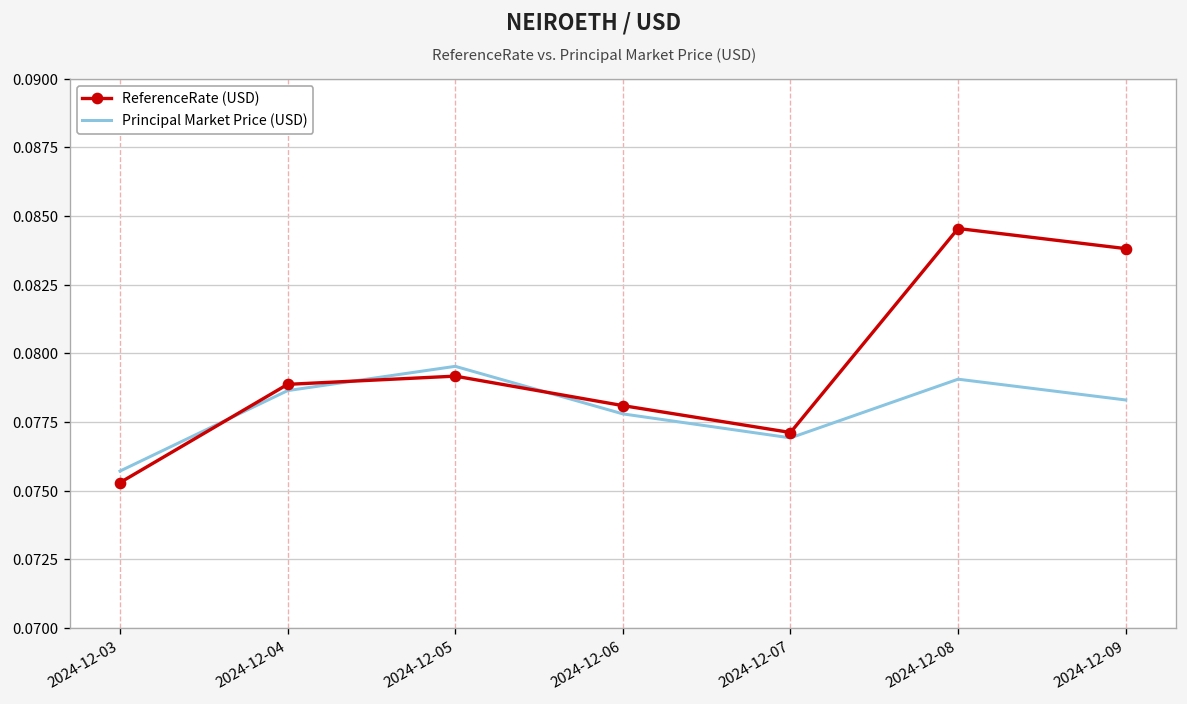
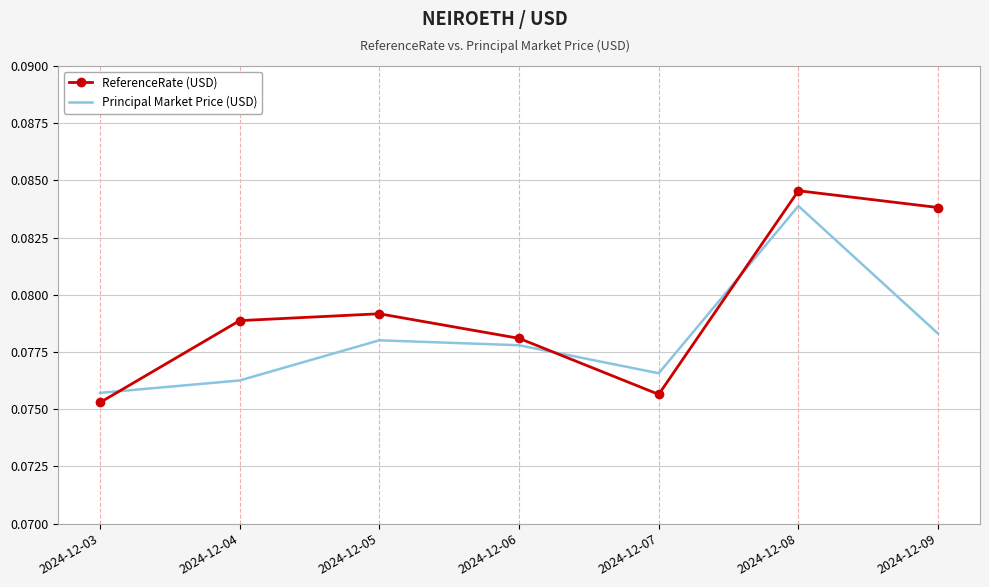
  {
    "ReferenceRate (USD)": {
      "2024-12-03": 0.0753,
      "2024-12-04": 0.0789,
      "2024-12-05": 0.0792,
      "2024-12-06": 0.0781,
-     "2024-12-07": 0.0771,
+     "2024-12-07": 0.0756,
      "2024-12-08": 0.0845,
      "2024-12-09": 0.0838
    },
    "Principal Market Price (USD)": {
      "2024-12-03": 0.0757,
-     "2024-12-04": 0.0786,
-     "2024-12-05": 0.0795,
+     "2024-12-04": 0.0763,
+     "2024-12-05": 0.0780,
      "2024-12-06": 0.0778,
-     "2024-12-07": 0.0769,
-     "2024-12-08": 0.0791,
+     "2024-12-07": 0.0766,
+     "2024-12-08": 0.0839,
      "2024-12-09": 0.0783
    }
  }
